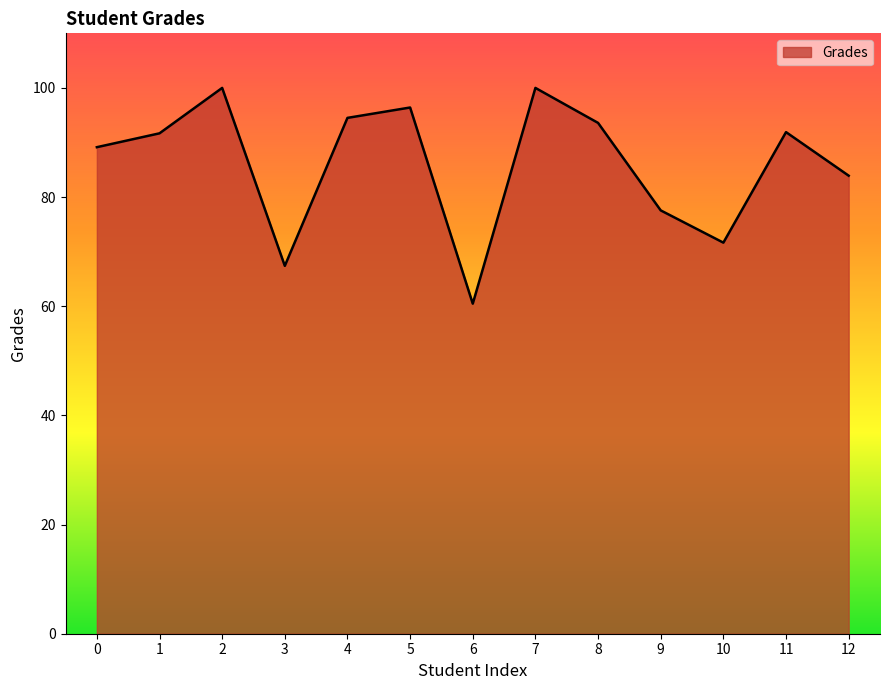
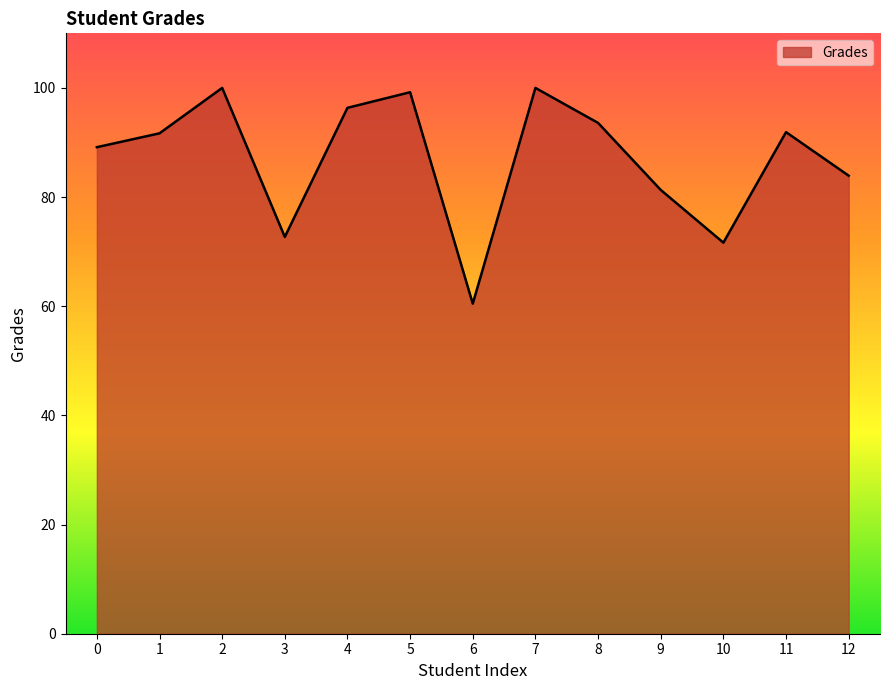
  {
    "0": 89,
    "1": 92,
    "2": 100,
-   "3": 67,
-   "4": 95,
-   "5": 96,
+   "3": 73,
+   "4": 96,
+   "5": 99,
    "6": 60,
    "7": 100,
    "8": 94,
-   "9": 78,
+   "9": 81,
    "10": 72,
    "11": 92,
    "12": 84
  }
